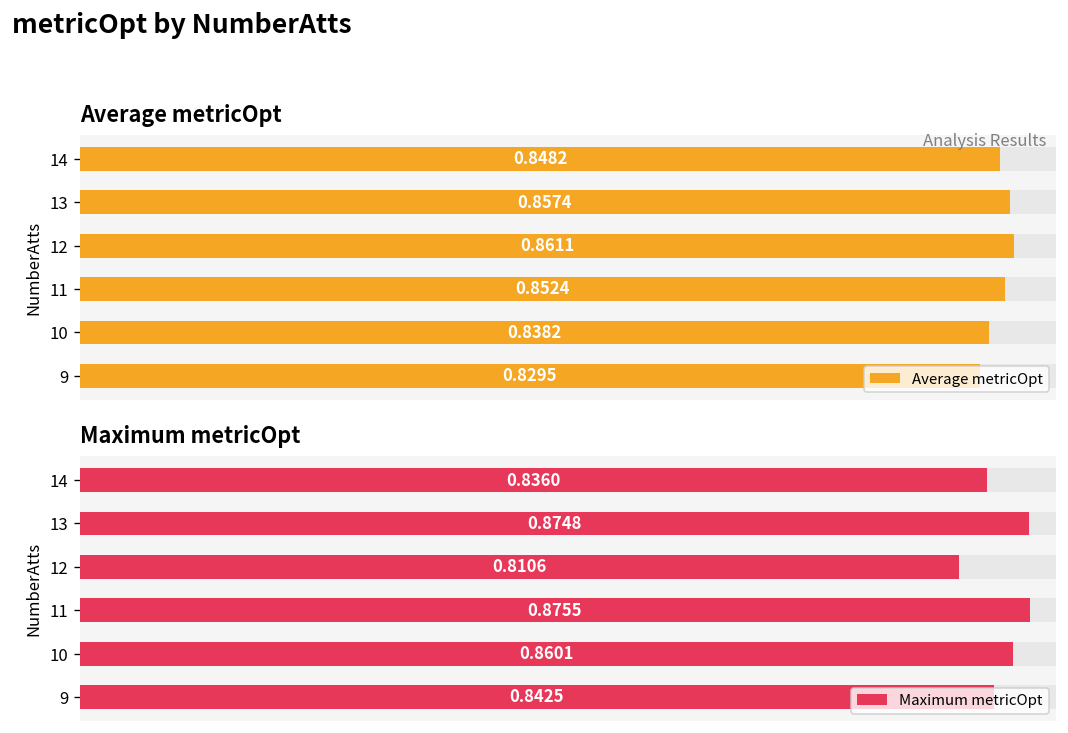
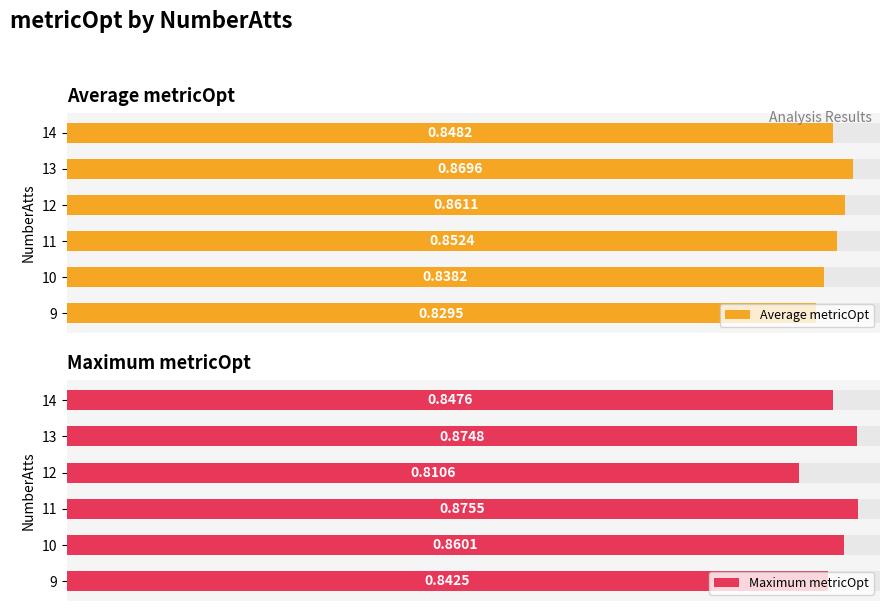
  {
    "Average metricOpt": {
      "Average metricOpt": {
-       "13": 0.8574
+       "13": 0.8696
      }
    },
    "Maximum metricOpt": {
      "Maximum metricOpt": {
-       "14": 0.8360
+       "14": 0.8476
      }
    }
  }
